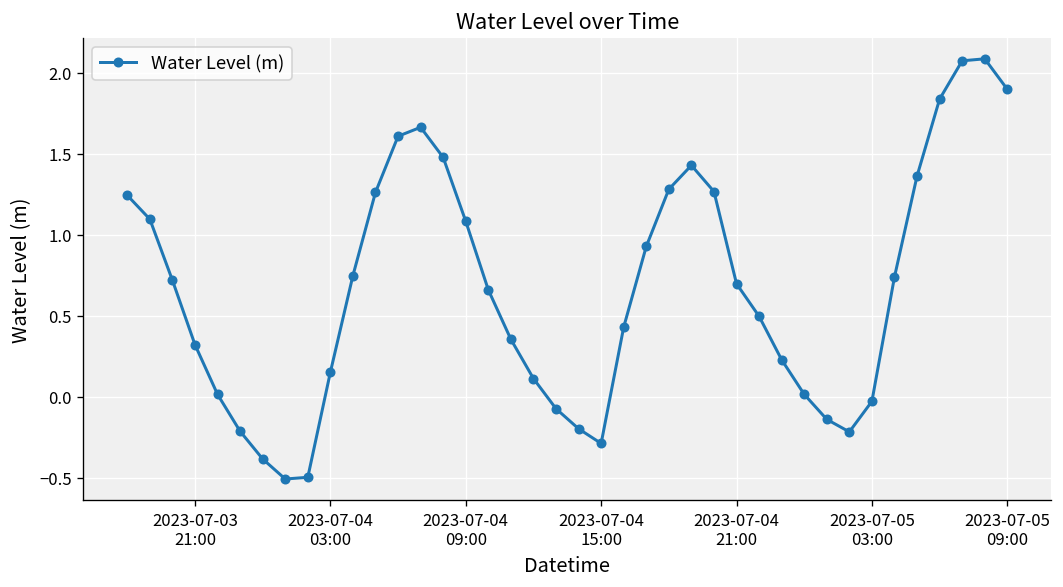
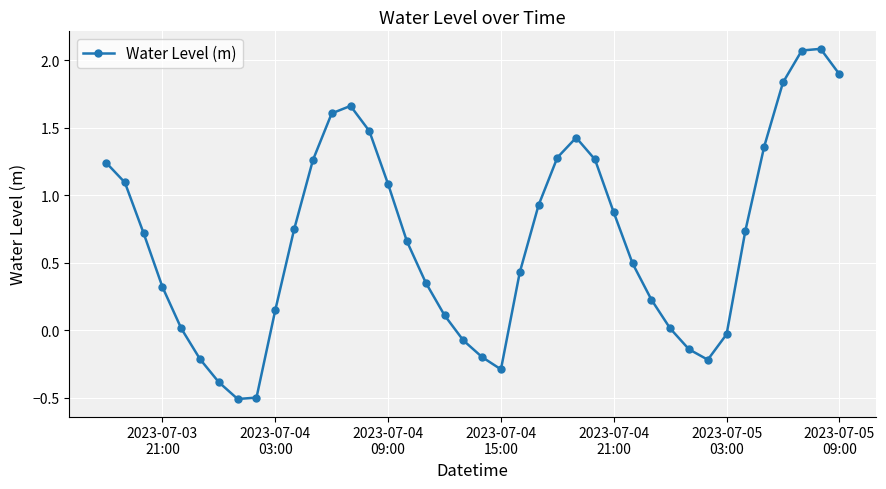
  {
    "2023-07-03 21:00": 0.32,
    "2023-07-04 03:00": 0.15,
    "2023-07-04 09:00": 1.08,
    "2023-07-04 15:00": -0.29,
-   "2023-07-04 21:00": 0.70,
+   "2023-07-04 21:00": 0.87,
    "2023-07-05 03:00": -0.03,
    "2023-07-05 09:00": 1.90
  }
